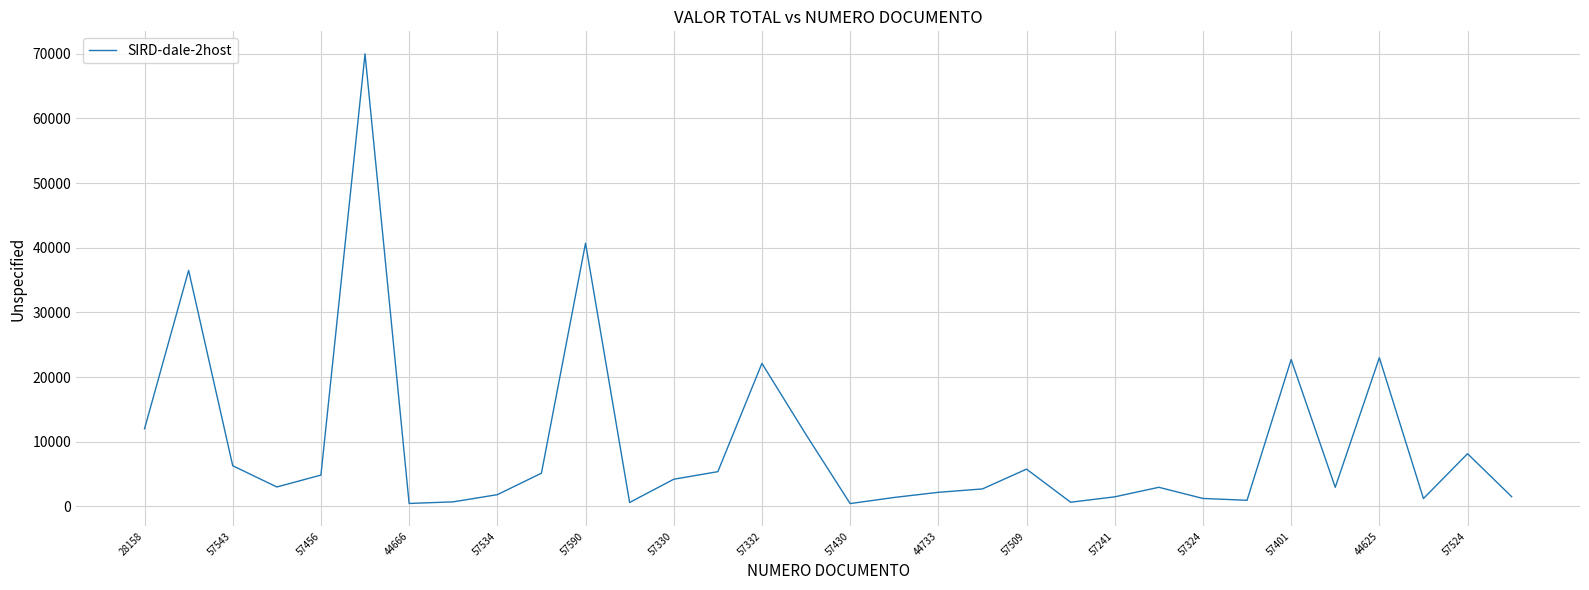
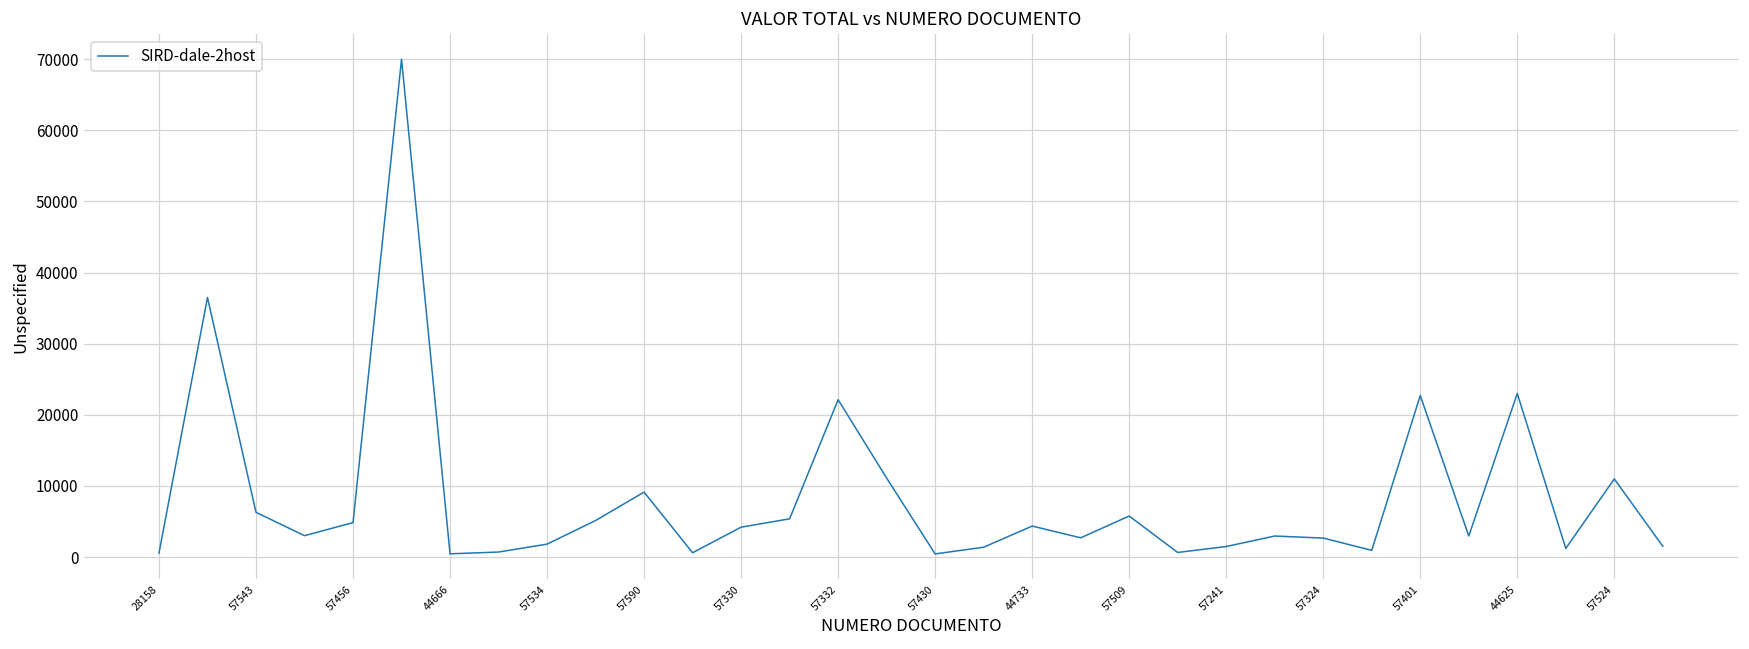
  {
-   "28158": 12000,
+   "28158": 1000,
    "57543": 6000,
    "57456": 5000,
    "44666": 0,
    "57534": 2000,
-   "57590": 41000,
+   "57590": 9000,
    "57330": 4000,
    "57332": 22000,
    "57430": 0,
-   "44733": 2000,
+   "44733": 4000,
    "57509": 6000,
    "57241": 1000,
-   "57324": 1000,
+   "57324": 3000,
    "57401": 23000,
    "44625": 23000,
-   "57524": 8000
+   "57524": 11000
  }
